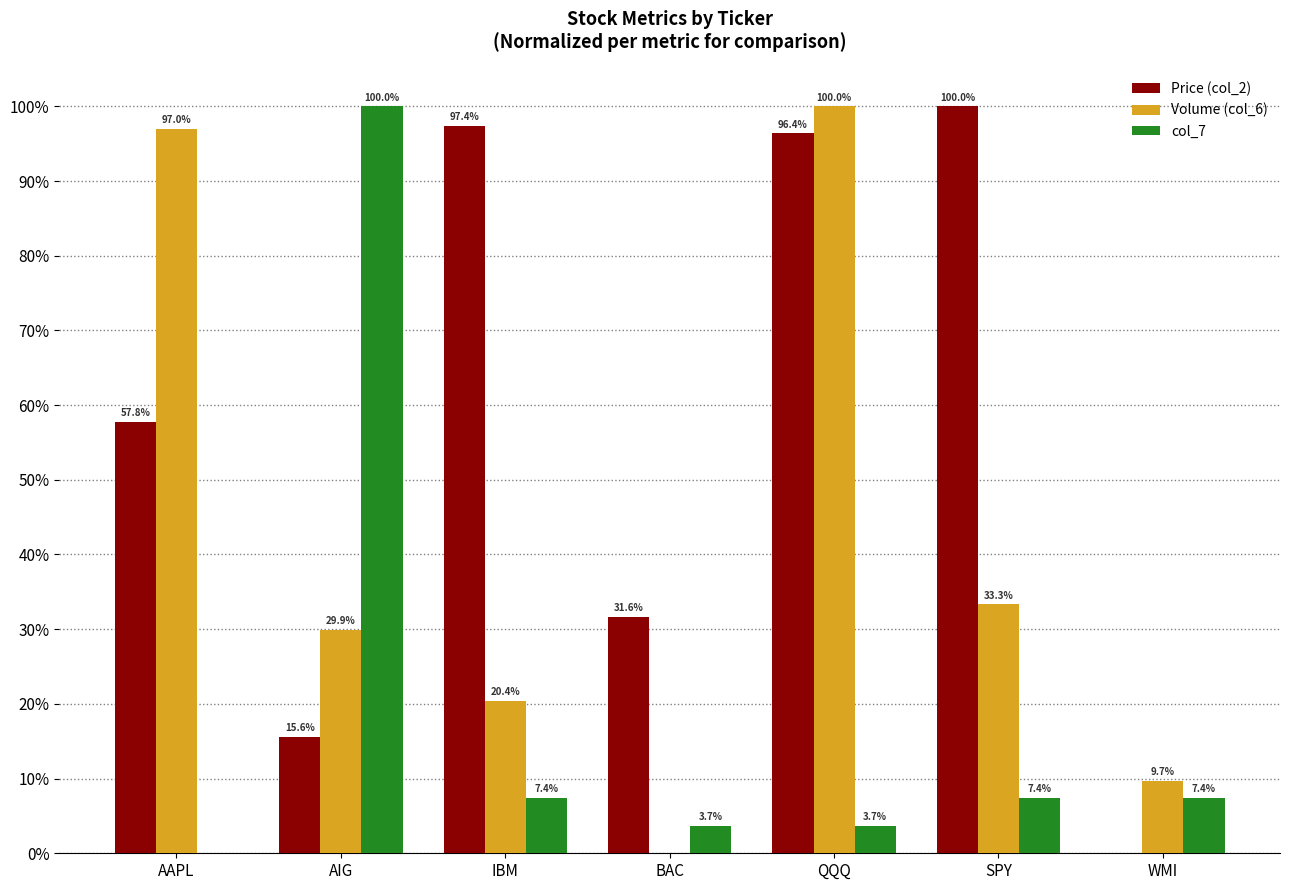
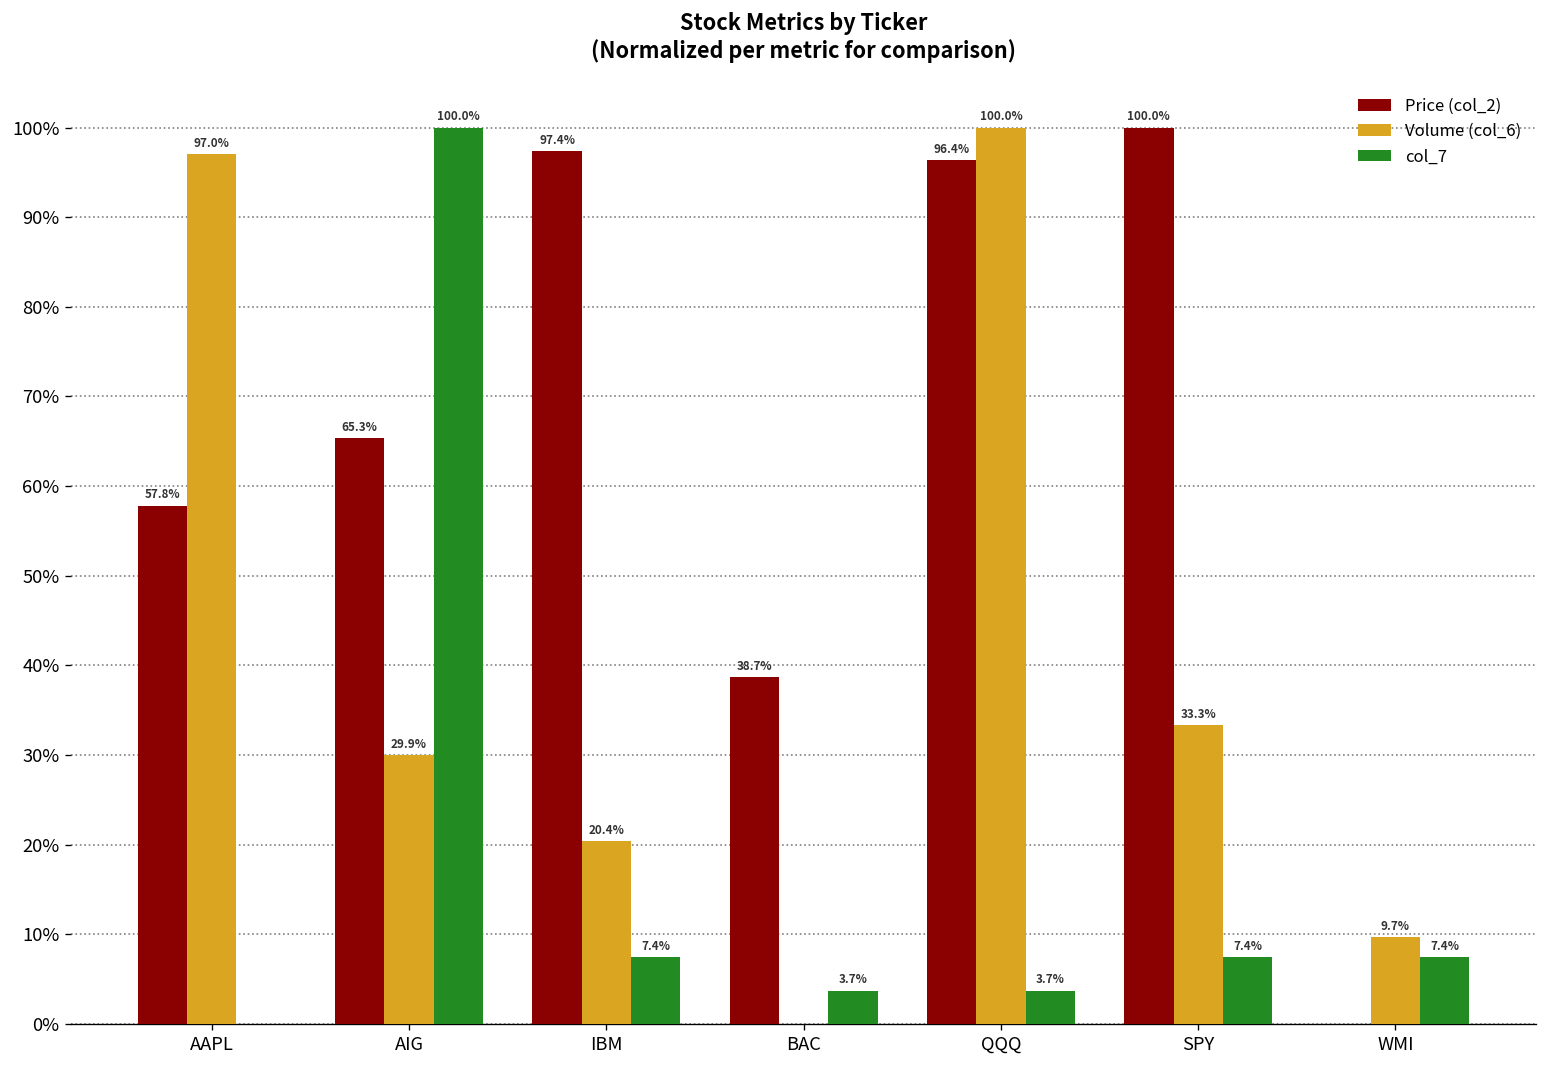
  {
    "Price (col_2)": {
      "AAPL": "57.8%",
-     "AIG": "15.6%",
+     "AIG": "65.3%",
      "IBM": "97.4%",
-     "BAC": "31.6%",
+     "BAC": "38.7%",
      "QQQ": "96.4%",
      "SPY": "100.0%"
    },
    "Volume (col_6)": {
      "AAPL": "97.0%",
      "AIG": "29.9%",
      "IBM": "20.4%",
      "QQQ": "100.0%",
      "SPY": "33.3%",
      "WMI": "9.7%"
    },
    "col_7": {
      "AIG": "100.0%",
      "IBM": "7.4%",
      "BAC": "3.7%",
      "QQQ": "3.7%",
      "SPY": "7.4%",
      "WMI": "7.4%"
    }
  }
